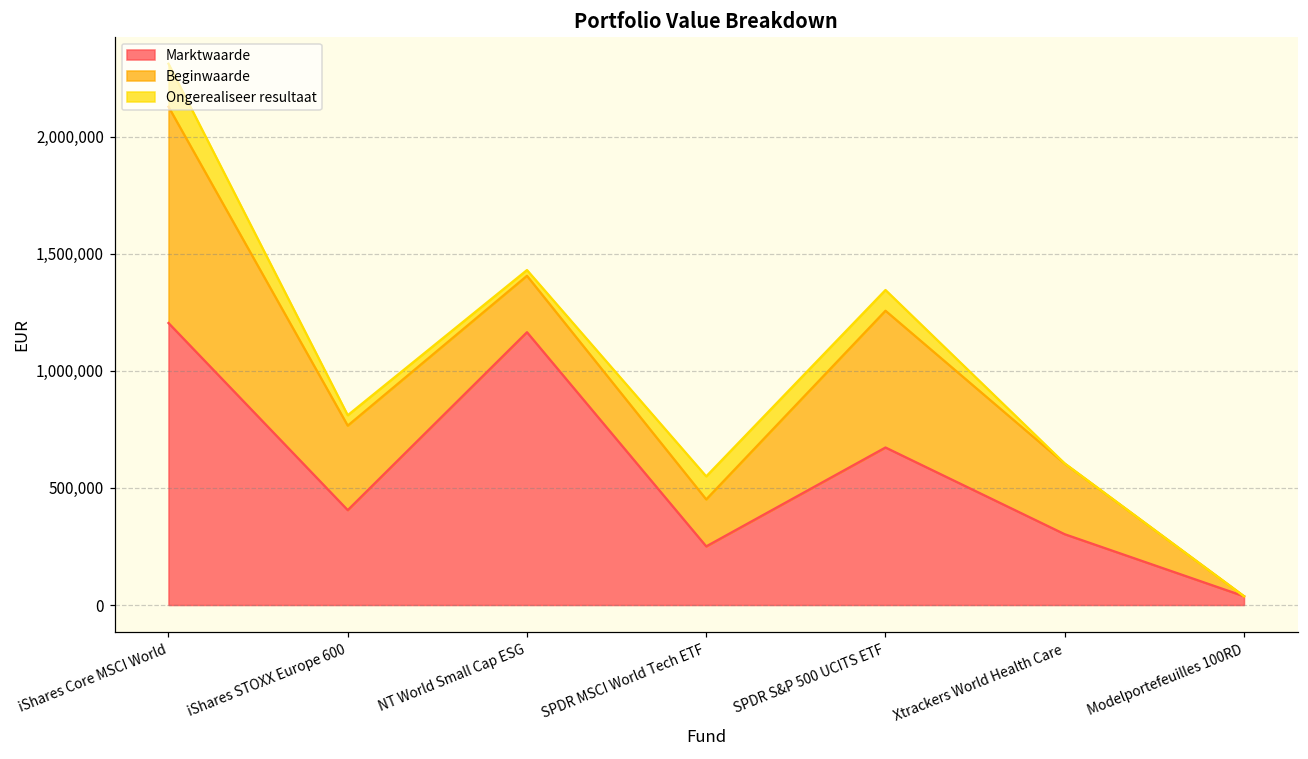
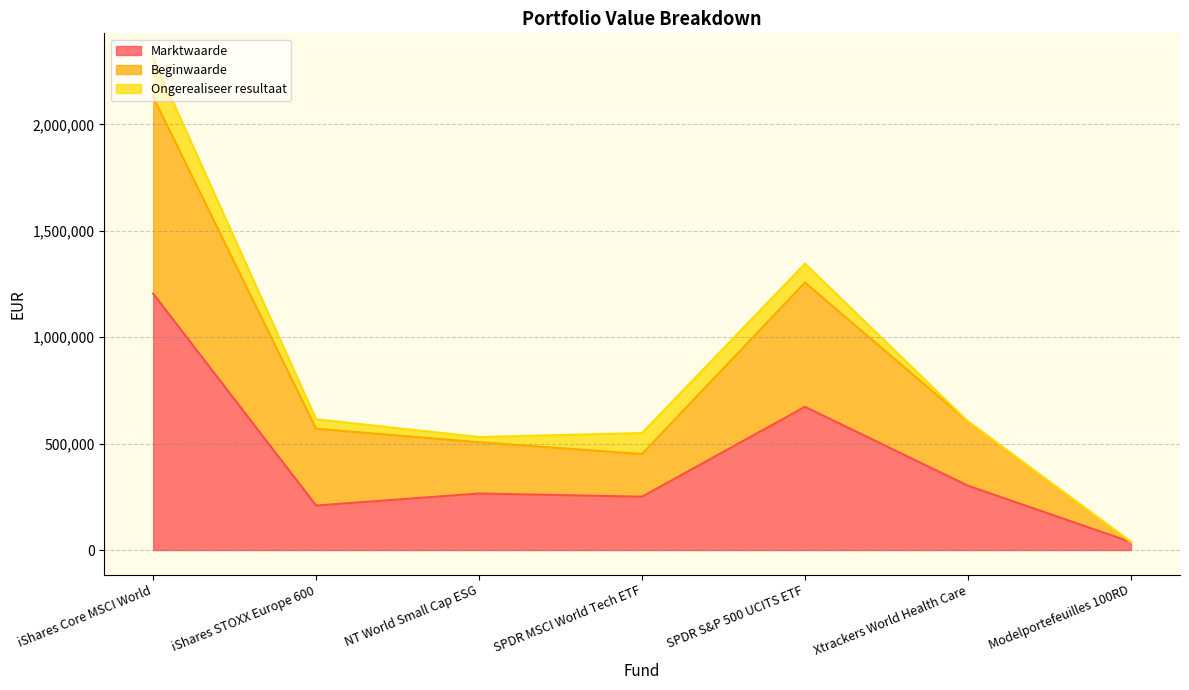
  {
    "Marktwaarde": {
      "iShares Core MSCI World": "1,200,000",
-     "iShares STOXX Europe 600": "410,000",
-     "NT World Small Cap ESG": "1,170,000",
+     "iShares STOXX Europe 600": "210,000",
+     "NT World Small Cap ESG": "270,000",
      "SPDR MSCI World Tech ETF": "250,000",
      "SPDR S&P 500 UCITS ETF": "670,000",
      "Xtrackers World Health Care": "300,000"
    }
  }
